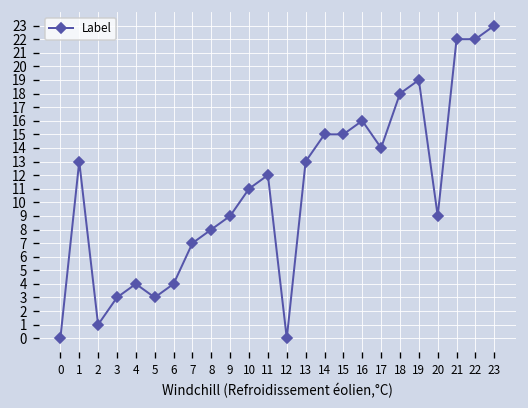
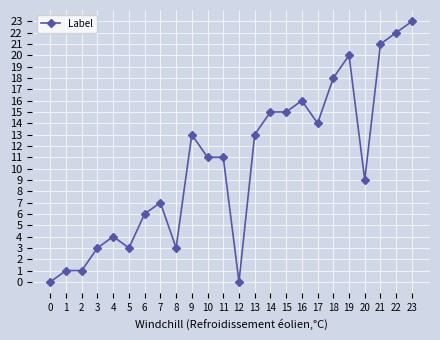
  {
    "0": 0,
-   "1": 13,
+   "1": 1,
    "2": 1,
    "3": 3,
    "4": 4,
    "5": 3,
-   "6": 4,
+   "6": 6,
    "7": 7,
-   "8": 8,
-   "9": 9,
+   "8": 3,
+   "9": 13,
    "10": 11,
-   "11": 12,
+   "11": 11,
    "12": 0,
    "13": 13,
    "14": 15,
    "15": 15,
    "16": 16,
    "17": 14,
    "18": 18,
-   "19": 19,
+   "19": 20,
    "20": 9,
-   "21": 22,
+   "21": 21,
    "22": 22,
    "23": 23
  }
